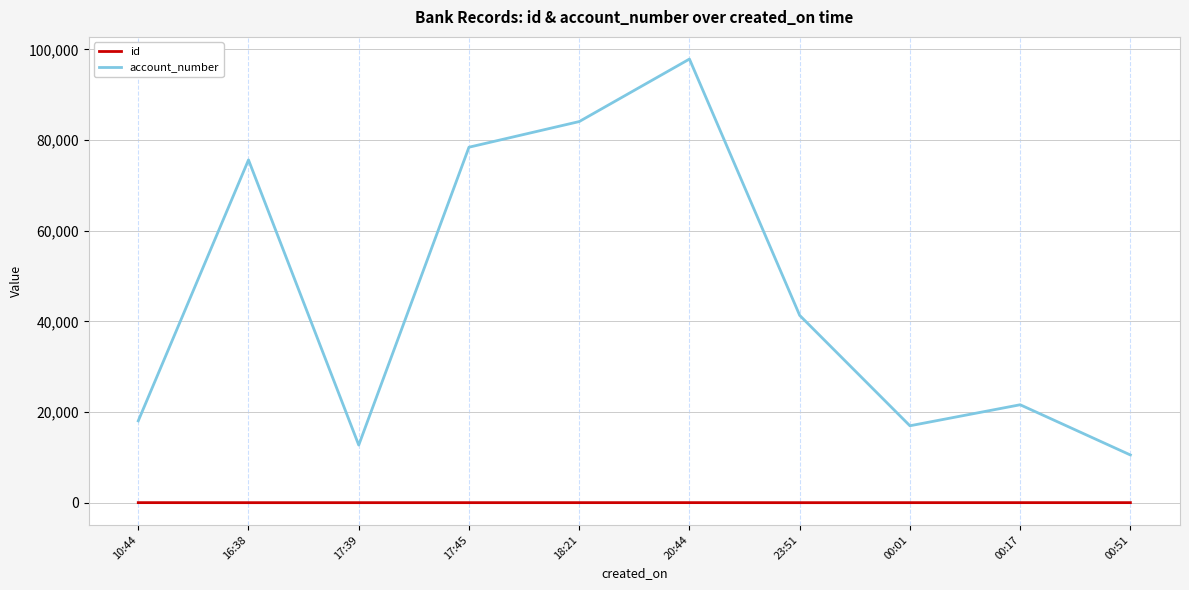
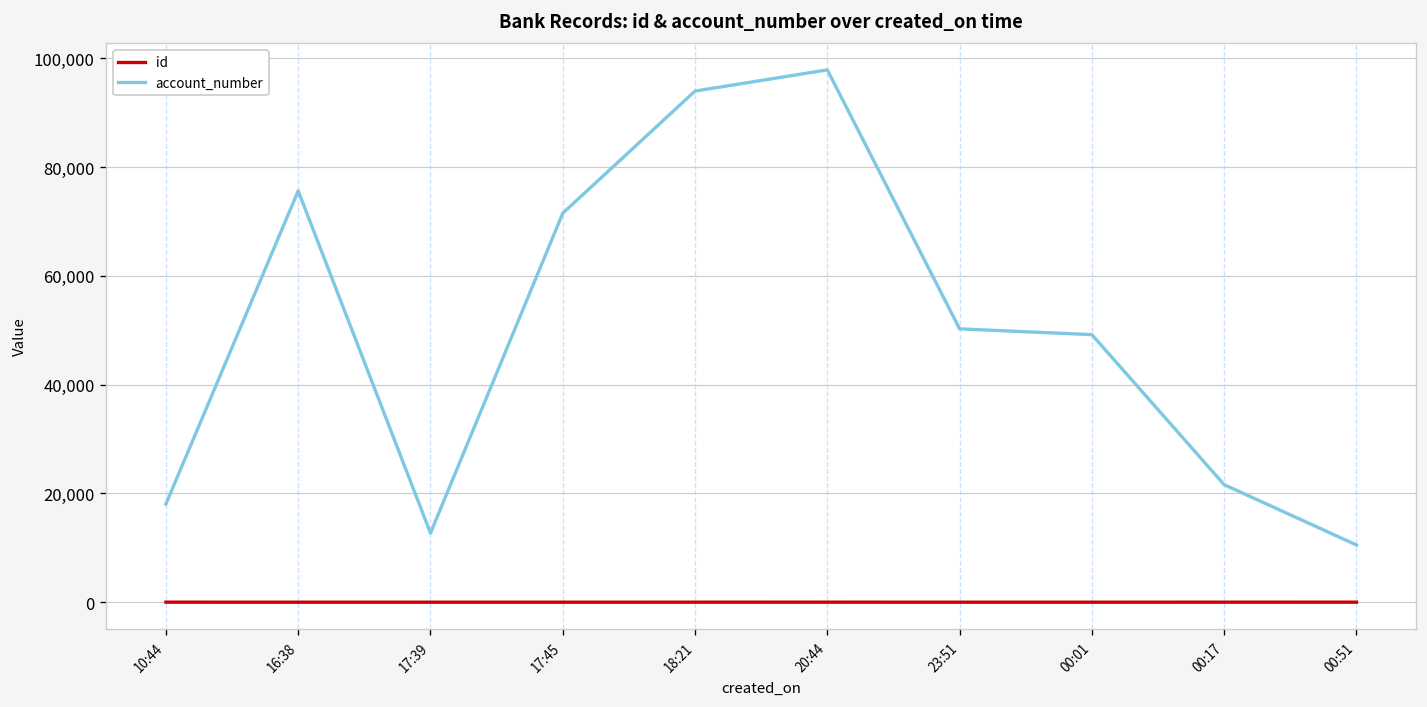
  {
    "id": {
      "10:44": "0",
      "16:38": "0",
      "17:39": "0",
      "17:45": "0",
      "18:21": "0",
      "20:44": "0",
      "23:51": "0",
      "00:01": "0",
      "00:17": "0",
      "00:51": "0"
    },
    "account_number": {
      "10:44": "18,000",
      "16:38": "76,000",
      "17:39": "13,000",
-     "17:45": "78,000",
-     "18:21": "84,000",
+     "17:45": "72,000",
+     "18:21": "94,000",
      "20:44": "98,000",
-     "23:51": "41,000",
-     "00:01": "17,000",
+     "23:51": "50,000",
+     "00:01": "49,000",
      "00:17": "22,000",
      "00:51": "11,000"
    }
  }
